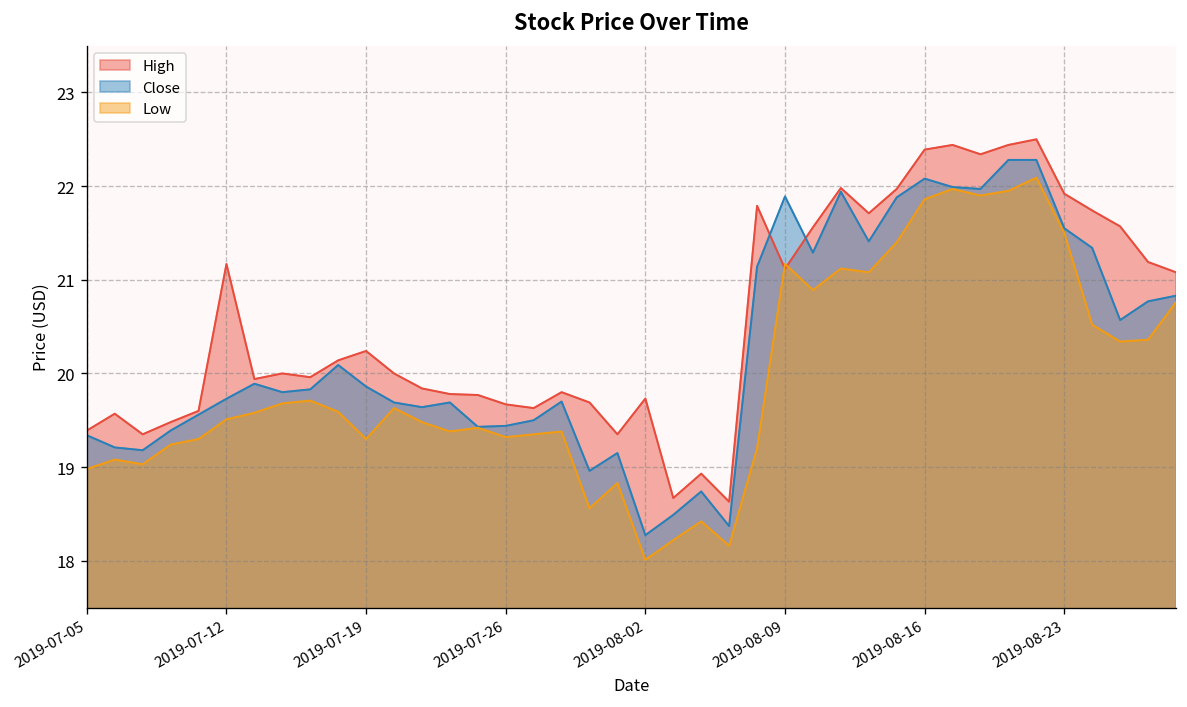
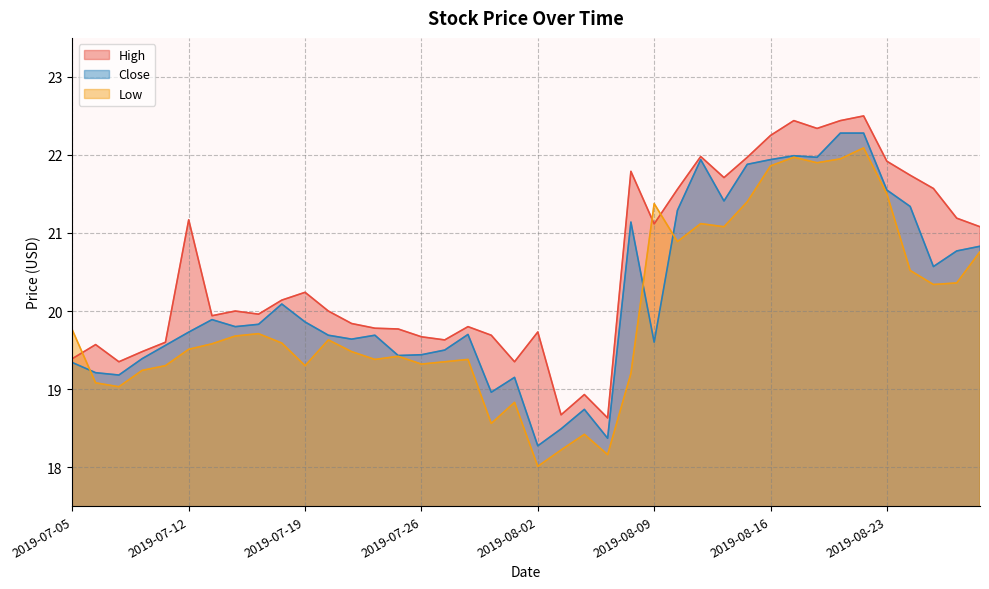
  {
    "High": {
      "2019-07-05": 19.4,
      "2019-07-12": 21.2,
      "2019-07-19": 20.2,
      "2019-07-26": 19.7,
      "2019-08-02": 19.7,
      "2019-08-09": 21.1,
-     "2019-08-16": 22.4,
+     "2019-08-16": 22.3,
      "2019-08-23": 21.9
    },
    "Close": {
      "2019-07-05": 19.3,
      "2019-07-12": 19.7,
      "2019-07-19": 19.9,
      "2019-07-26": 19.4,
      "2019-08-02": 18.3,
-     "2019-08-09": 21.9,
-     "2019-08-16": 22.1,
+     "2019-08-09": 19.6,
+     "2019-08-16": 21.9,
      "2019-08-23": 21.5
    },
    "Low": {
-     "2019-07-05": 19.0,
+     "2019-07-05": 19.8,
      "2019-07-12": 19.5,
      "2019-07-19": 19.3,
      "2019-07-26": 19.3,
      "2019-08-02": 18.0,
-     "2019-08-09": 21.2,
+     "2019-08-09": 21.4,
      "2019-08-16": 21.9,
      "2019-08-23": 21.5
    }
  }
